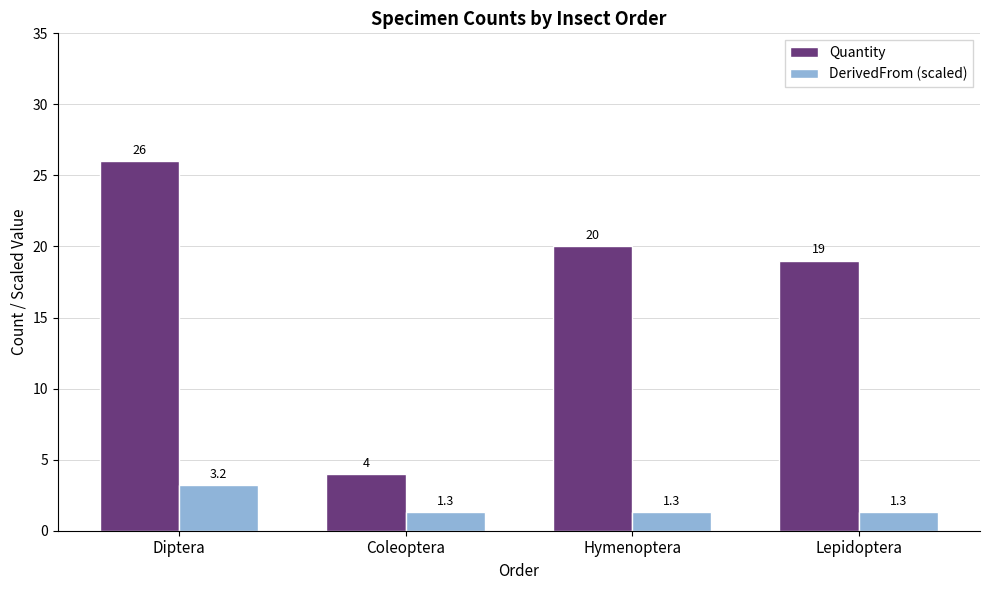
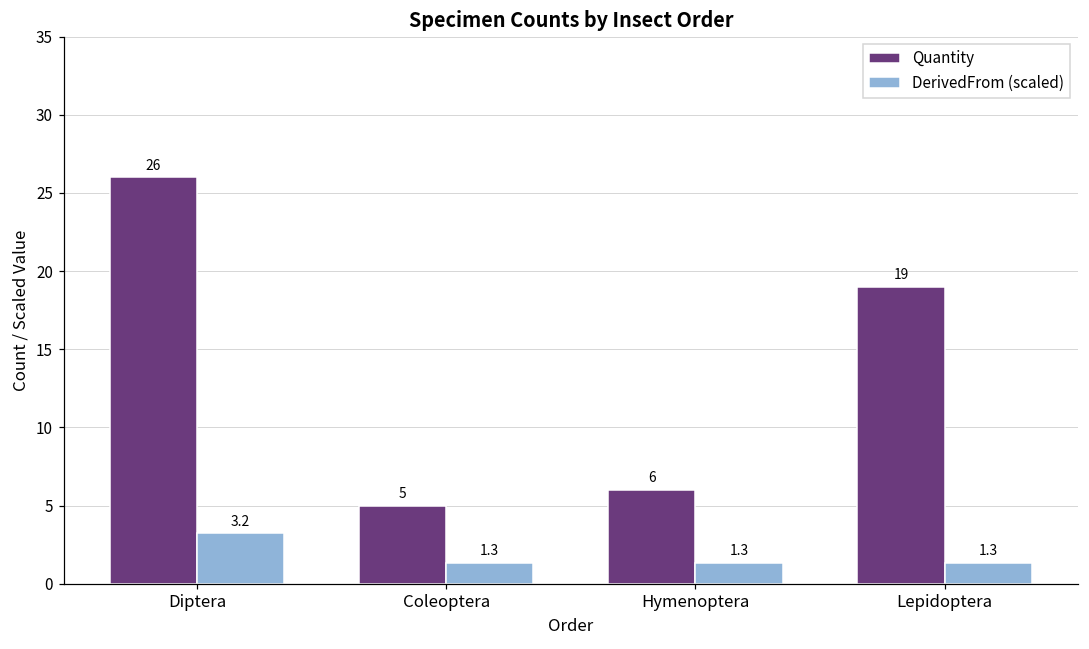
  {
    "Quantity": {
      "Diptera": 26,
-     "Coleoptera": 4,
-     "Hymenoptera": 20,
+     "Coleoptera": 5,
+     "Hymenoptera": 6,
      "Lepidoptera": 19
    },
    "DerivedFrom (scaled)": {
      "Diptera": 3.2,
      "Coleoptera": 1.3,
      "Hymenoptera": 1.3,
      "Lepidoptera": 1.3
    }
  }
